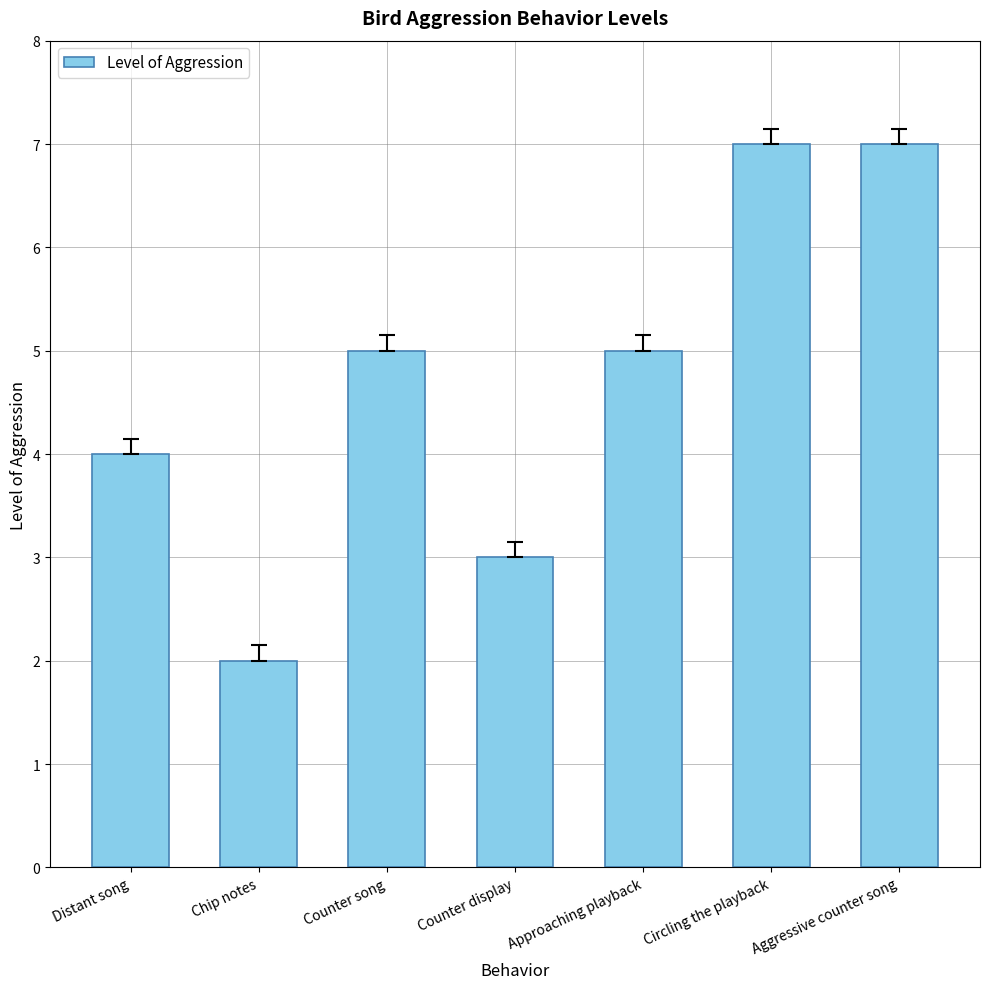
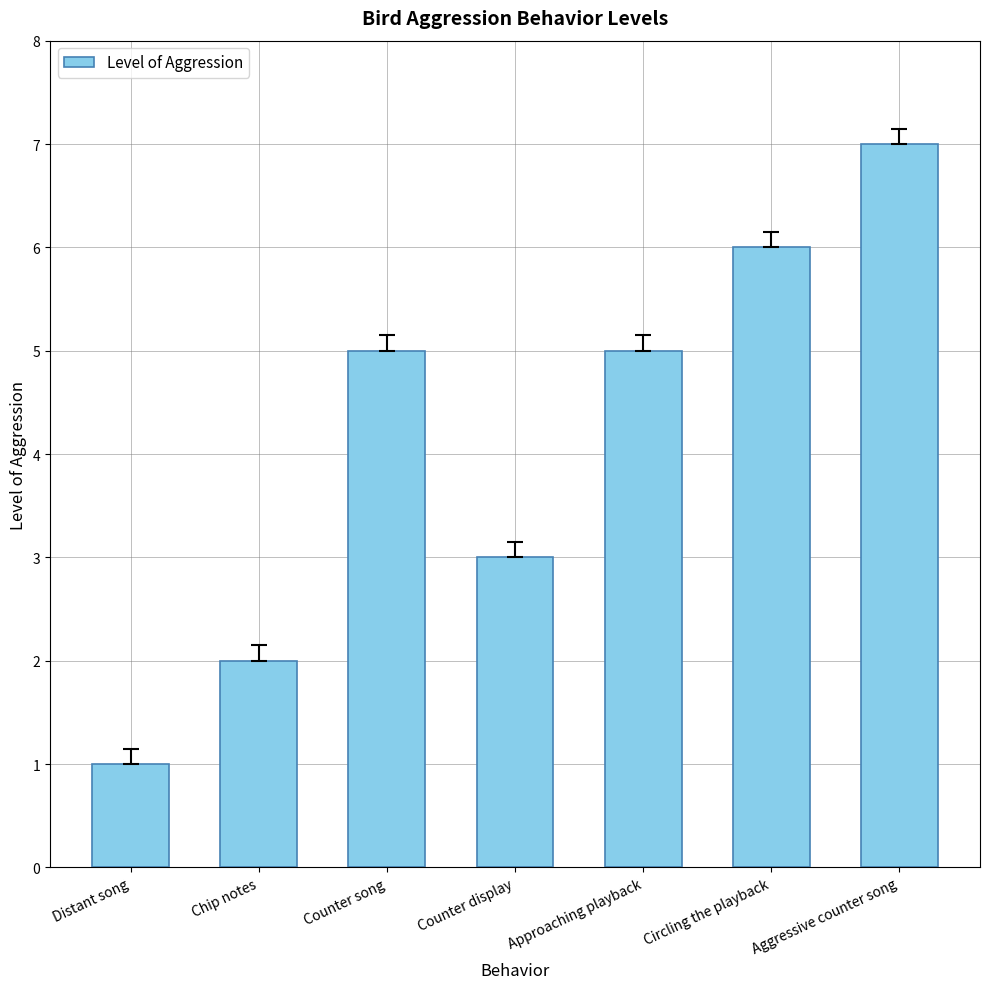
  {
    "Level of Aggression": {
-     "Distant song": 4,
+     "Distant song": 1,
      "Chip notes": 2,
      "Counter song": 5,
      "Counter display": 3,
      "Approaching playback": 5,
-     "Circling the playback": 7,
+     "Circling the playback": 6,
      "Aggressive counter song": 7
    }
  }
